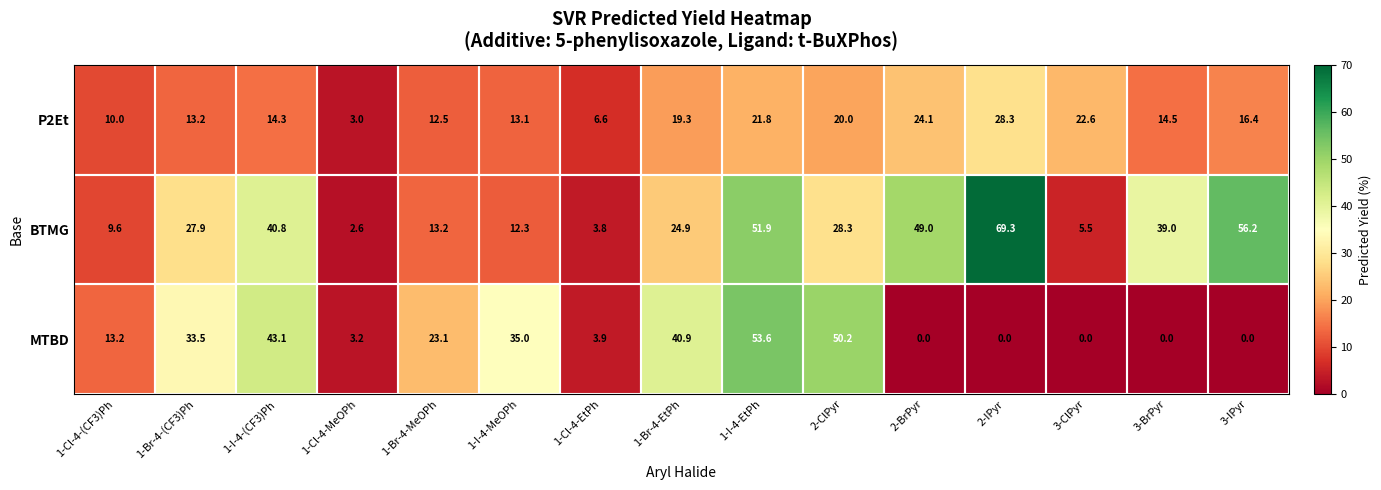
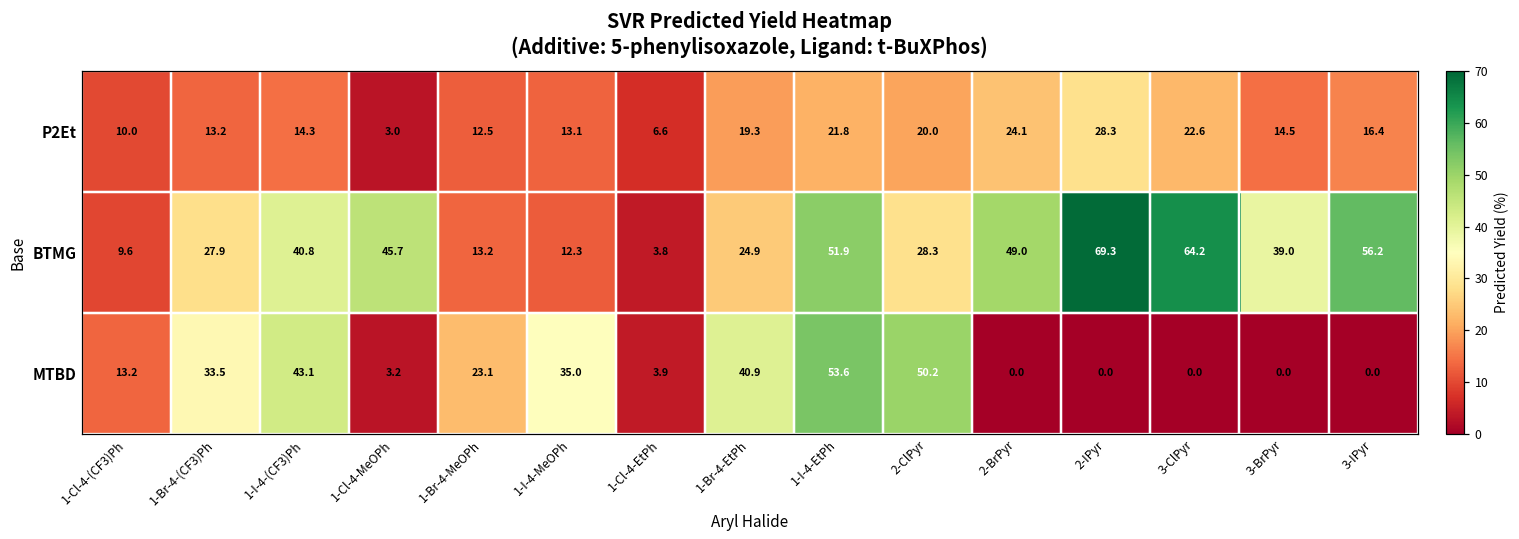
  {
    "P2Et": {
      "1-Cl-4-(CF3)Ph": 10.0,
      "1-Br-4-(CF3)Ph": 13.2,
      "1-I-4-(CF3)Ph": 14.3,
      "1-Cl-4-MeOPh": 3.0,
      "1-Br-4-MeOPh": 12.5,
      "1-I-4-MeOPh": 13.1,
      "1-Cl-4-EtPh": 6.6,
      "1-Br-4-EtPh": 19.3,
      "1-I-4-EtPh": 21.8,
      "2-ClPyr": 20.0,
      "2-BrPyr": 24.1,
      "2-IPyr": 28.3,
      "3-ClPyr": 22.6,
      "3-BrPyr": 14.5,
      "3-IPyr": 16.4
    },
    "BTMG": {
      "1-Cl-4-(CF3)Ph": 9.6,
      "1-Br-4-(CF3)Ph": 27.9,
      "1-I-4-(CF3)Ph": 40.8,
-     "1-Cl-4-MeOPh": 2.6,
+     "1-Cl-4-MeOPh": 45.7,
      "1-Br-4-MeOPh": 13.2,
      "1-I-4-MeOPh": 12.3,
      "1-Cl-4-EtPh": 3.8,
      "1-Br-4-EtPh": 24.9,
      "1-I-4-EtPh": 51.9,
      "2-ClPyr": 28.3,
      "2-BrPyr": 49.0,
      "2-IPyr": 69.3,
-     "3-ClPyr": 5.5,
+     "3-ClPyr": 64.2,
      "3-BrPyr": 39.0,
      "3-IPyr": 56.2
    },
    "MTBD": {
      "1-Cl-4-(CF3)Ph": 13.2,
      "1-Br-4-(CF3)Ph": 33.5,
      "1-I-4-(CF3)Ph": 43.1,
      "1-Cl-4-MeOPh": 3.2,
      "1-Br-4-MeOPh": 23.1,
      "1-I-4-MeOPh": 35.0,
      "1-Cl-4-EtPh": 3.9,
      "1-Br-4-EtPh": 40.9,
      "1-I-4-EtPh": 53.6,
      "2-ClPyr": 50.2,
      "2-BrPyr": 0.0,
      "2-IPyr": 0.0,
      "3-ClPyr": 0.0,
      "3-BrPyr": 0.0,
      "3-IPyr": 0.0
    }
  }
